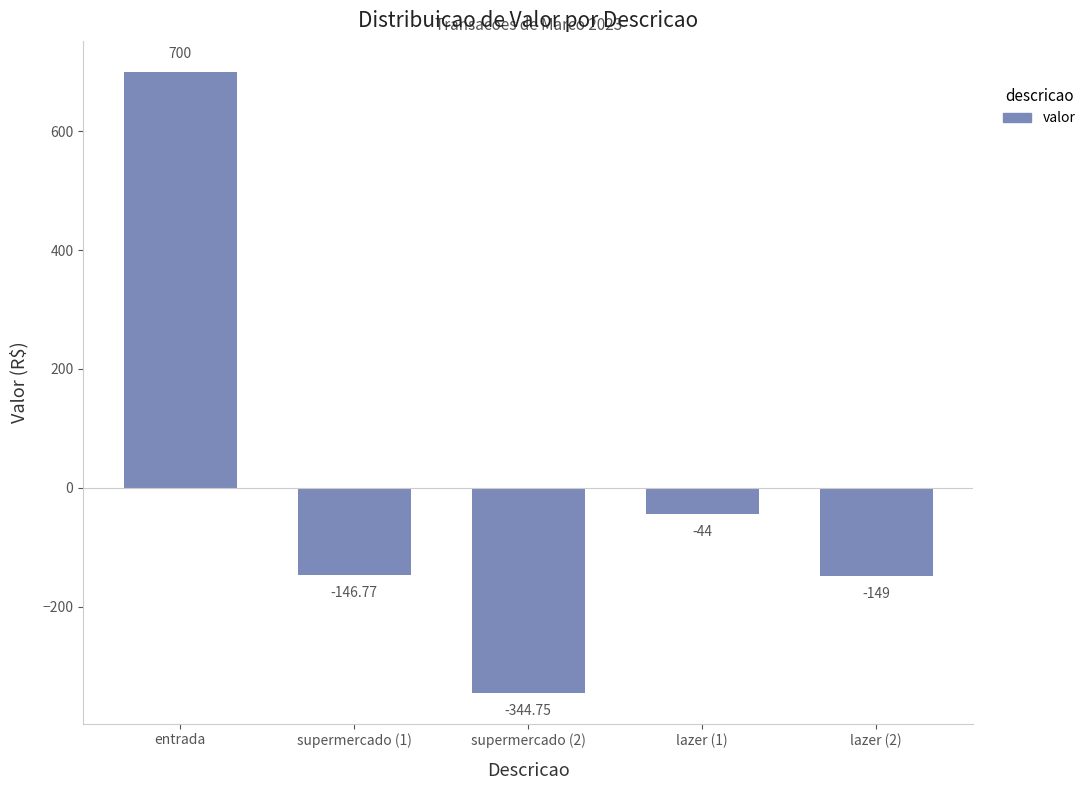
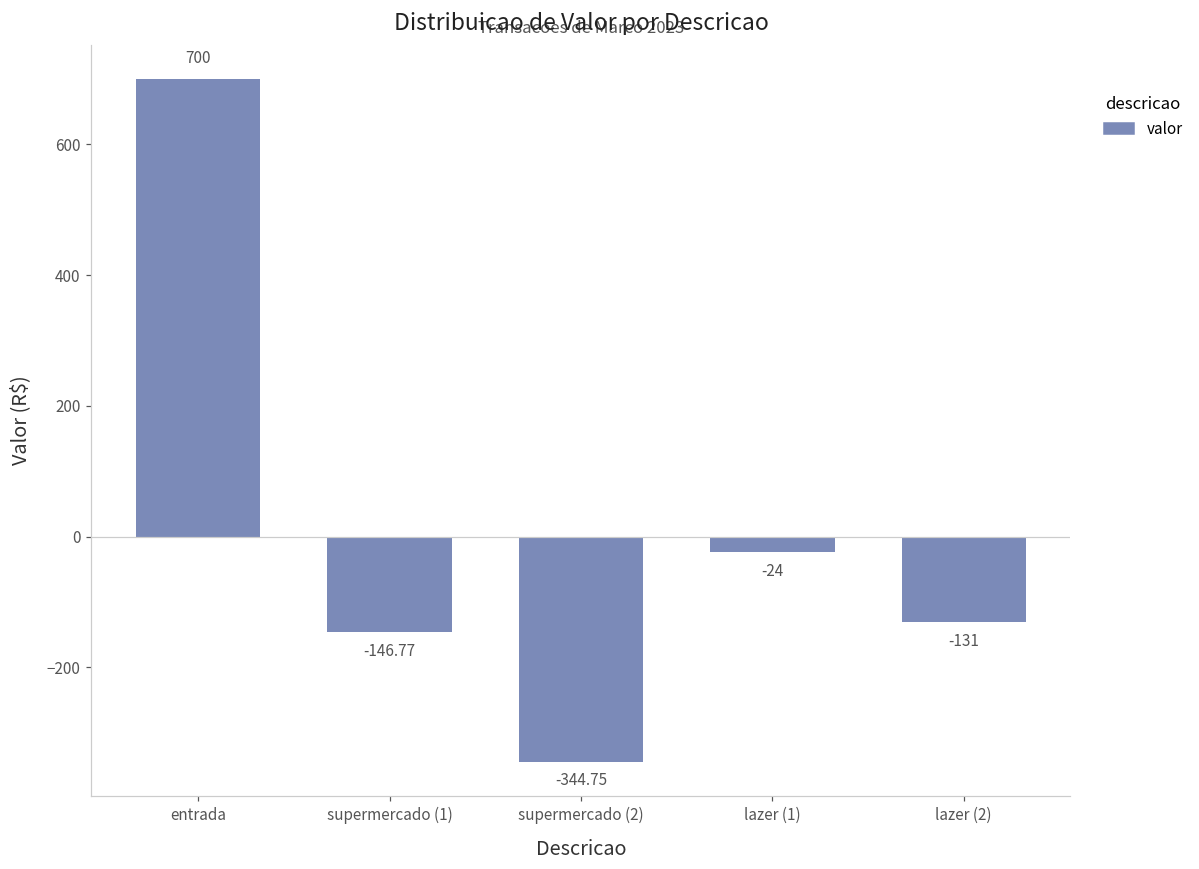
  {
    "entrada": 700,
    "supermercado (1)": -146.77,
    "supermercado (2)": -344.75,
-   "lazer (1)": -44,
-   "lazer (2)": -149
+   "lazer (1)": -24,
+   "lazer (2)": -131
  }
